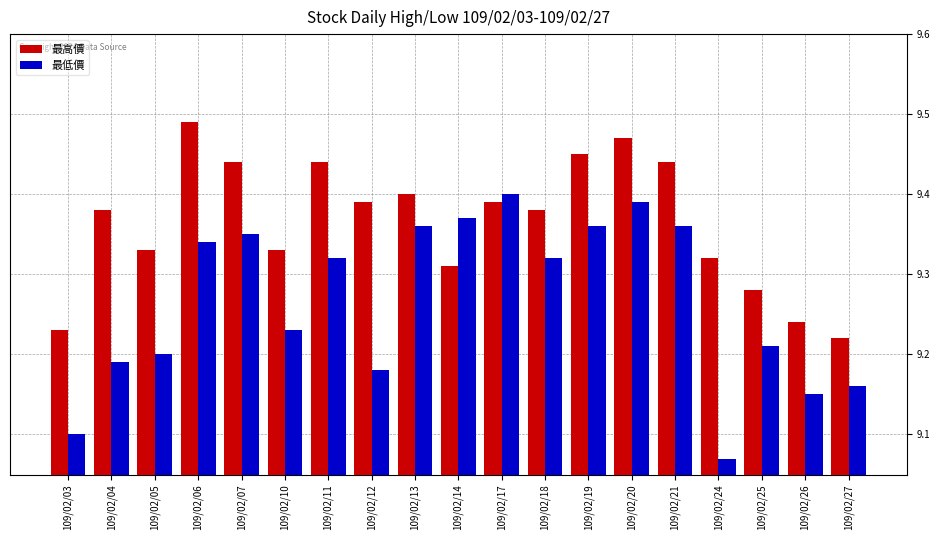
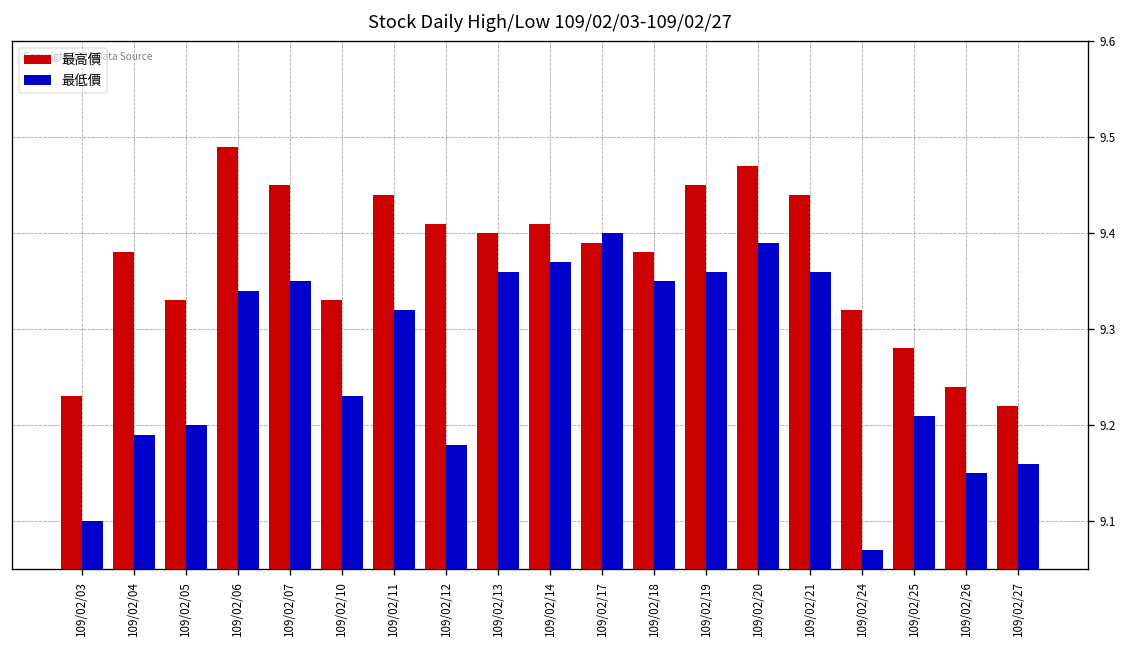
  {
    "最高價": {
      "109/02/03": 9.23,
      "109/02/04": 9.38,
      "109/02/05": 9.33,
      "109/02/06": 9.49,
-     "109/02/07": 9.44,
+     "109/02/07": 9.45,
      "109/02/10": 9.33,
      "109/02/11": 9.44,
-     "109/02/12": 9.39,
+     "109/02/12": 9.41,
      "109/02/13": 9.40,
-     "109/02/14": 9.31,
+     "109/02/14": 9.41,
      "109/02/17": 9.39,
      "109/02/18": 9.38,
      "109/02/19": 9.45,
      "109/02/20": 9.47,
      "109/02/21": 9.44,
      "109/02/24": 9.32,
      "109/02/25": 9.28,
      "109/02/26": 9.24,
      "109/02/27": 9.22
    },
    "最低價": {
      "109/02/03": 9.10,
      "109/02/04": 9.19,
      "109/02/05": 9.20,
      "109/02/06": 9.34,
      "109/02/07": 9.35,
      "109/02/10": 9.23,
      "109/02/11": 9.32,
      "109/02/12": 9.18,
      "109/02/13": 9.36,
      "109/02/14": 9.37,
      "109/02/17": 9.40,
-     "109/02/18": 9.32,
+     "109/02/18": 9.35,
      "109/02/19": 9.36,
      "109/02/20": 9.39,
      "109/02/21": 9.36,
      "109/02/24": 9.07,
      "109/02/25": 9.21,
      "109/02/26": 9.15,
      "109/02/27": 9.16
    }
  }
